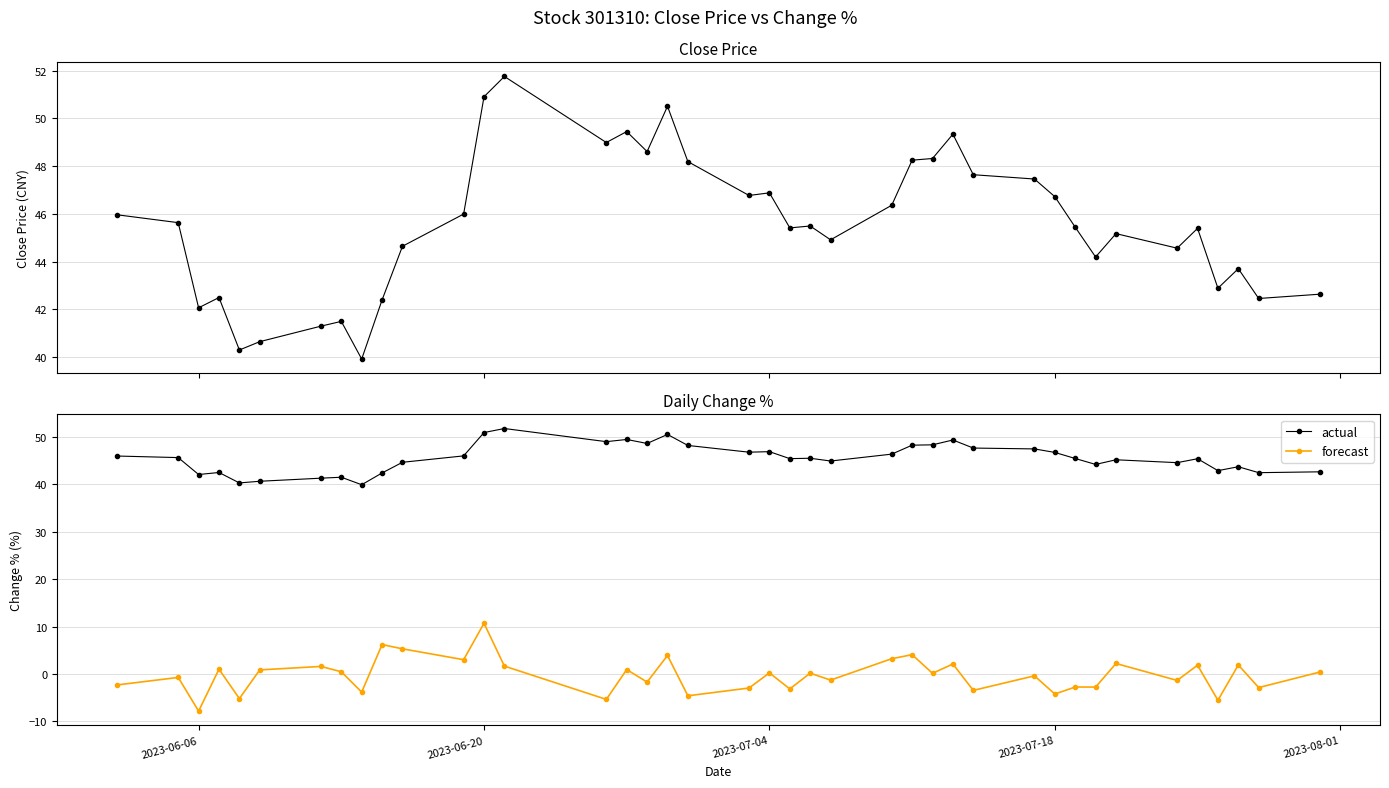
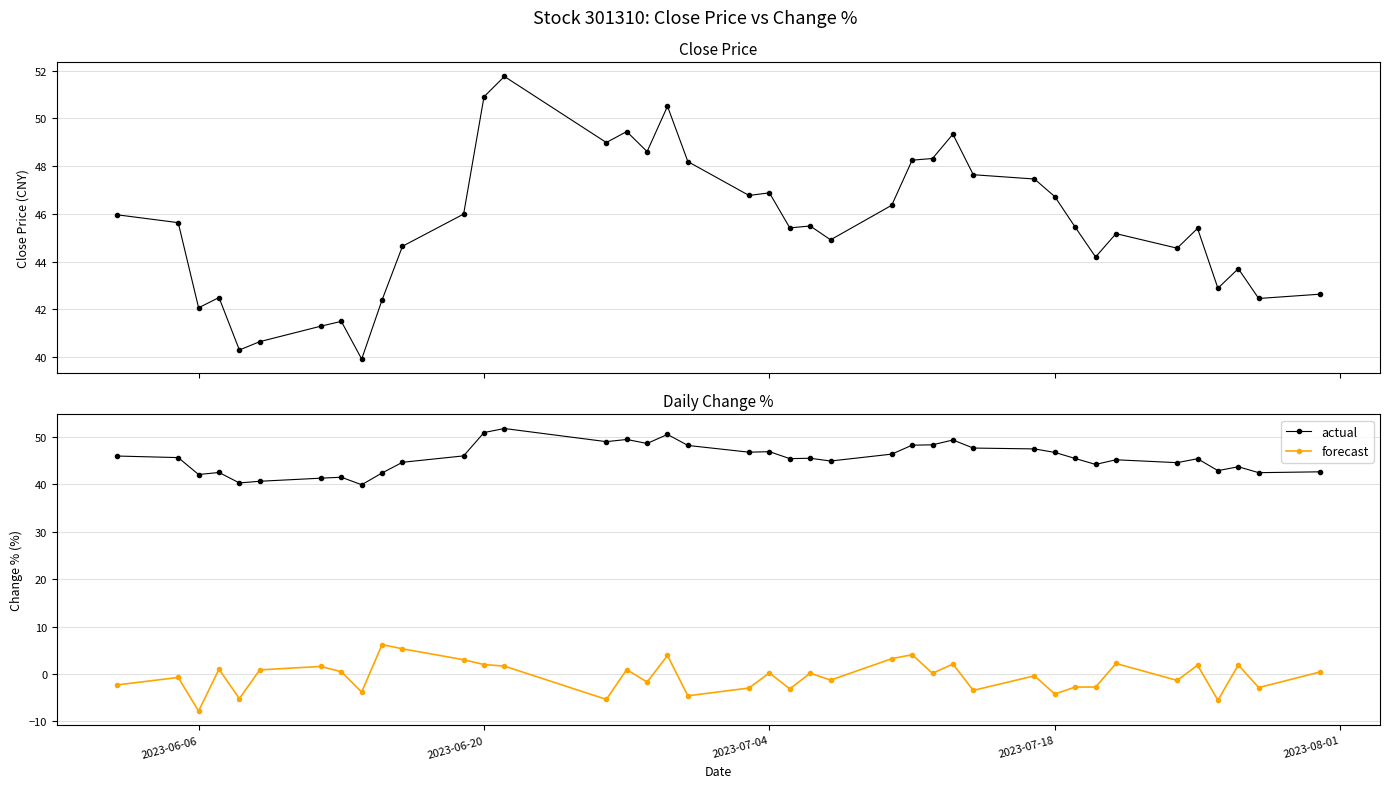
  {
    "Daily Change %": {
      "actual": {
        "2023-06-06": 42,
        "2023-06-20": 51,
        "2023-07-04": 47,
        "2023-07-18": 47
      },
      "forecast": {
        "2023-06-06": -8,
-       "2023-06-20": 11,
+       "2023-06-20": 2,
        "2023-07-04": 0,
        "2023-07-18": -4
      }
    }
  }
